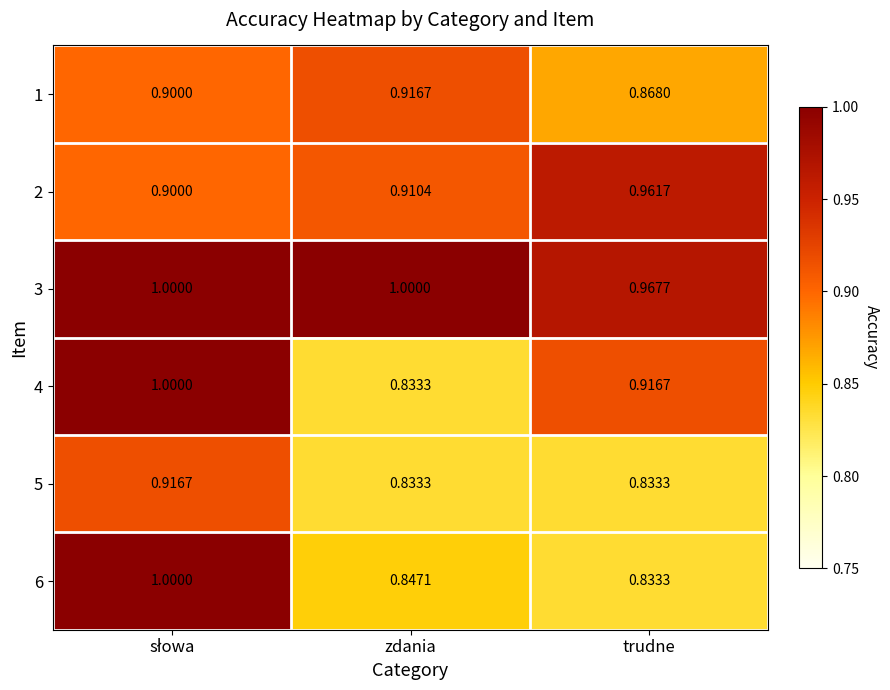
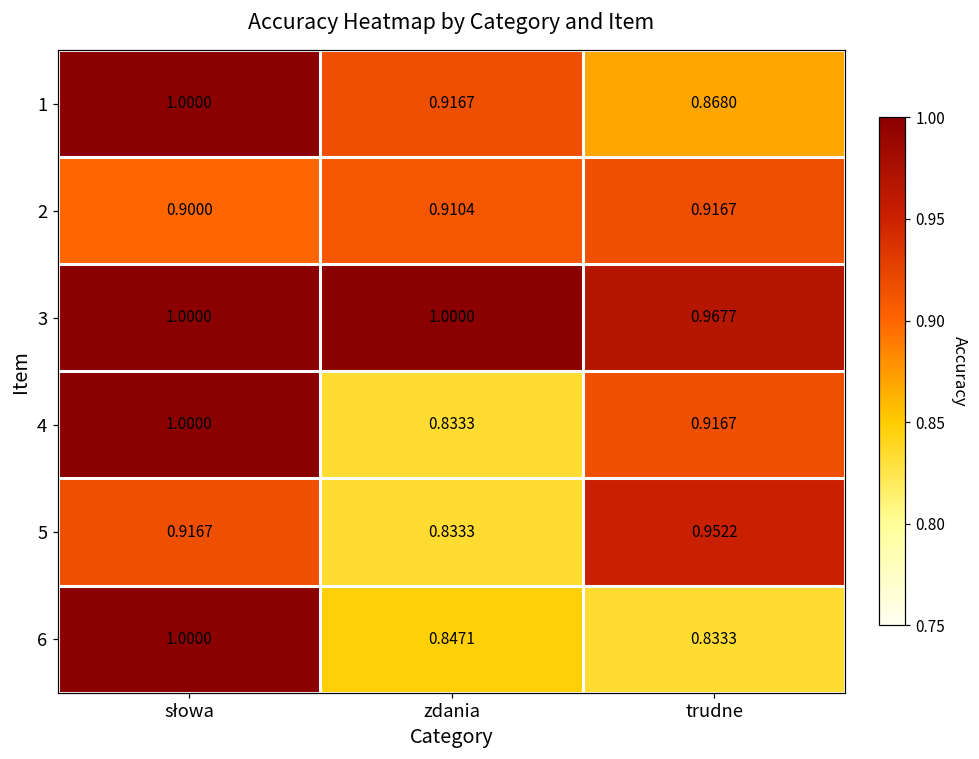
  {
    "1": {
-     "słowa": 0.9000,
+     "słowa": 1.0000,
      "zdania": 0.9167,
      "trudne": 0.8680
    },
    "2": {
      "słowa": 0.9000,
      "zdania": 0.9104,
-     "trudne": 0.9617
+     "trudne": 0.9167
    },
    "3": {
      "słowa": 1.0000,
      "zdania": 1.0000,
      "trudne": 0.9677
    },
    "4": {
      "słowa": 1.0000,
      "zdania": 0.8333,
      "trudne": 0.9167
    },
    "5": {
      "słowa": 0.9167,
      "zdania": 0.8333,
-     "trudne": 0.8333
+     "trudne": 0.9522
    },
    "6": {
      "słowa": 1.0000,
      "zdania": 0.8471,
      "trudne": 0.8333
    }
  }
